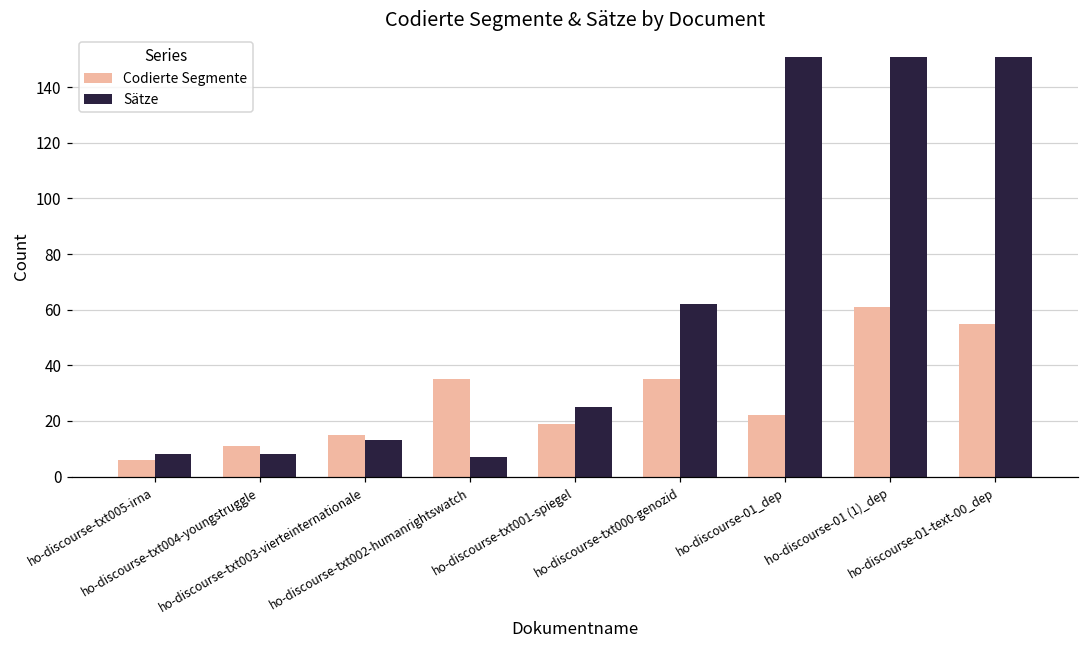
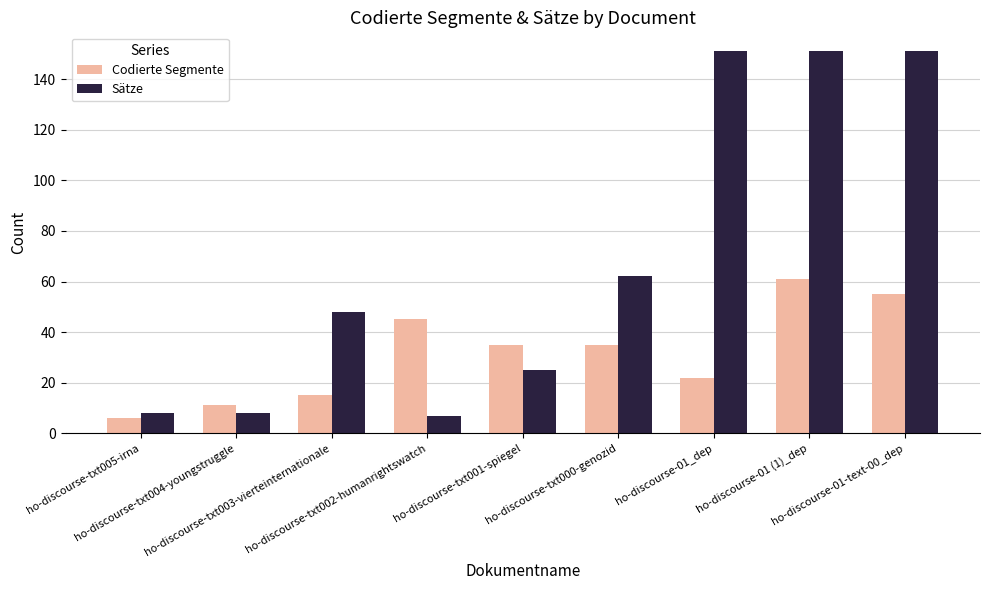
  {
    "Codierte Segmente": {
      "ho-discourse-txt005-irna": 6,
      "ho-discourse-txt004-youngstruggle": 11,
      "ho-discourse-txt003-vierteinternationale": 15,
-     "ho-discourse-txt002-humanrightswatch": 35,
-     "ho-discourse-txt001-spiegel": 19,
+     "ho-discourse-txt002-humanrightswatch": 45,
+     "ho-discourse-txt001-spiegel": 35,
      "ho-discourse-txt000-genozid": 35,
      "ho-discourse-01_dep": 22,
      "ho-discourse-01 (1)_dep": 61,
      "ho-discourse-01-text-00_dep": 55
    },
    "Sätze": {
      "ho-discourse-txt005-irna": 8,
      "ho-discourse-txt004-youngstruggle": 8,
-     "ho-discourse-txt003-vierteinternationale": 13,
+     "ho-discourse-txt003-vierteinternationale": 48,
      "ho-discourse-txt002-humanrightswatch": 7,
      "ho-discourse-txt001-spiegel": 25,
      "ho-discourse-txt000-genozid": 62,
      "ho-discourse-01_dep": 151,
      "ho-discourse-01 (1)_dep": 151,
      "ho-discourse-01-text-00_dep": 151
    }
  }
